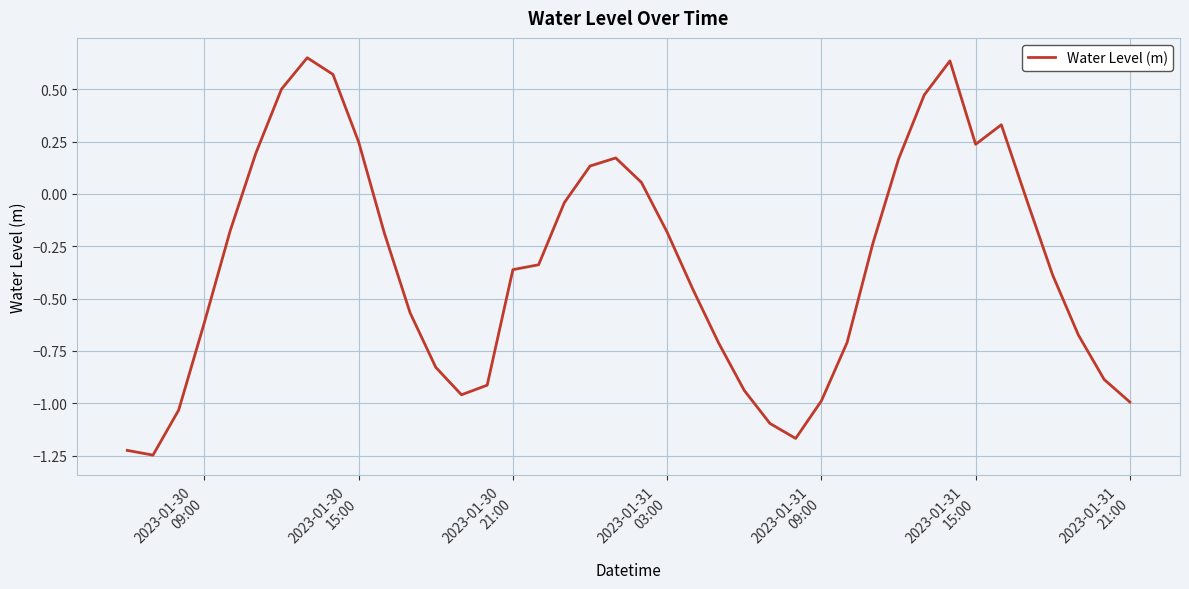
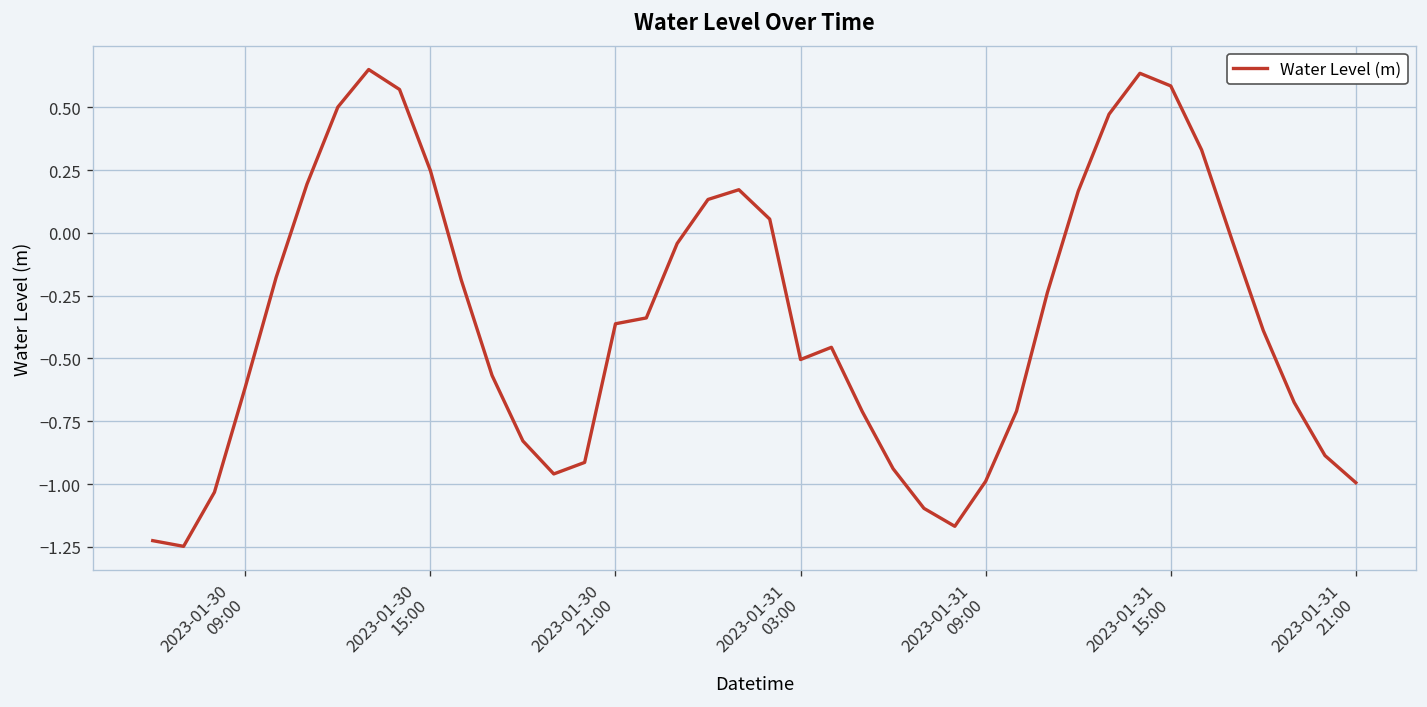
  {
    "2023-01-30 09:00": -0.61,
    "2023-01-30 15:00": 0.25,
    "2023-01-30 21:00": -0.36,
-   "2023-01-31 03:00": -0.18,
+   "2023-01-31 03:00": -0.50,
    "2023-01-31 09:00": -0.99,
-   "2023-01-31 15:00": 0.24,
+   "2023-01-31 15:00": 0.59,
    "2023-01-31 21:00": -0.99
  }
